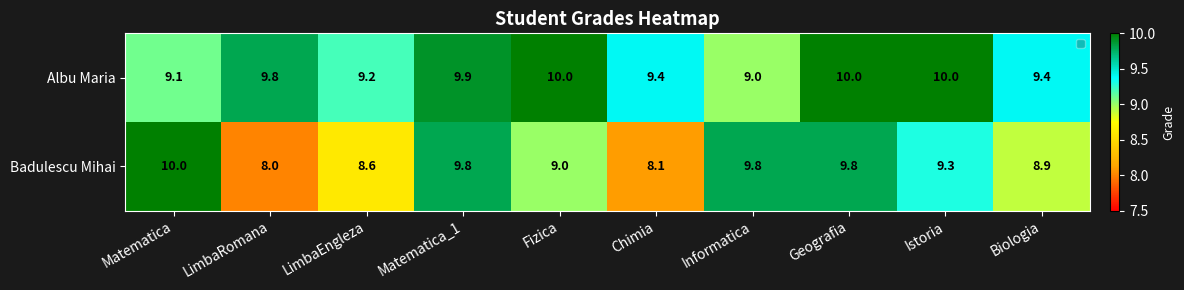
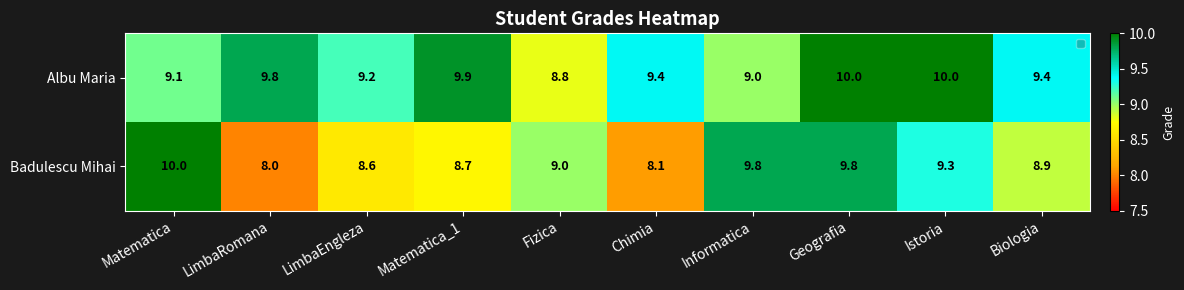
  {
    "Albu Maria": {
      "Matematica": 9.1,
      "LimbaRomana": 9.8,
      "LimbaEngleza": 9.2,
      "Matematica_1": 9.9,
-     "Fizica": 10.0,
+     "Fizica": 8.8,
      "Chimia": 9.4,
      "Informatica": 9.0,
      "Geografia": 10.0,
      "Istoria": 10.0,
      "Biologia": 9.4
    },
    "Badulescu Mihai": {
      "Matematica": 10.0,
      "LimbaRomana": 8.0,
      "LimbaEngleza": 8.6,
-     "Matematica_1": 9.8,
+     "Matematica_1": 8.7,
      "Fizica": 9.0,
      "Chimia": 8.1,
      "Informatica": 9.8,
      "Geografia": 9.8,
      "Istoria": 9.3,
      "Biologia": 8.9
    }
  }
